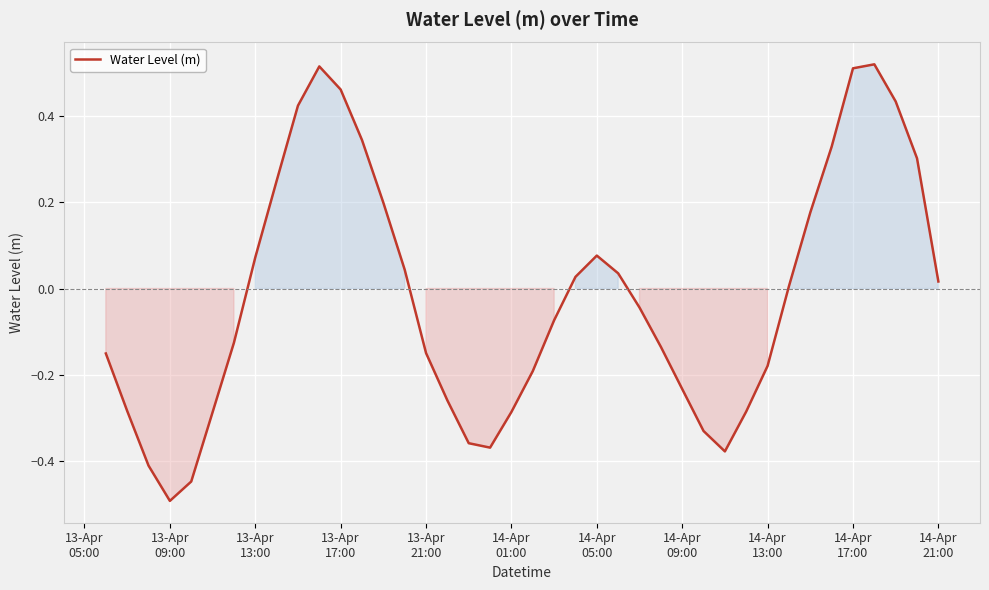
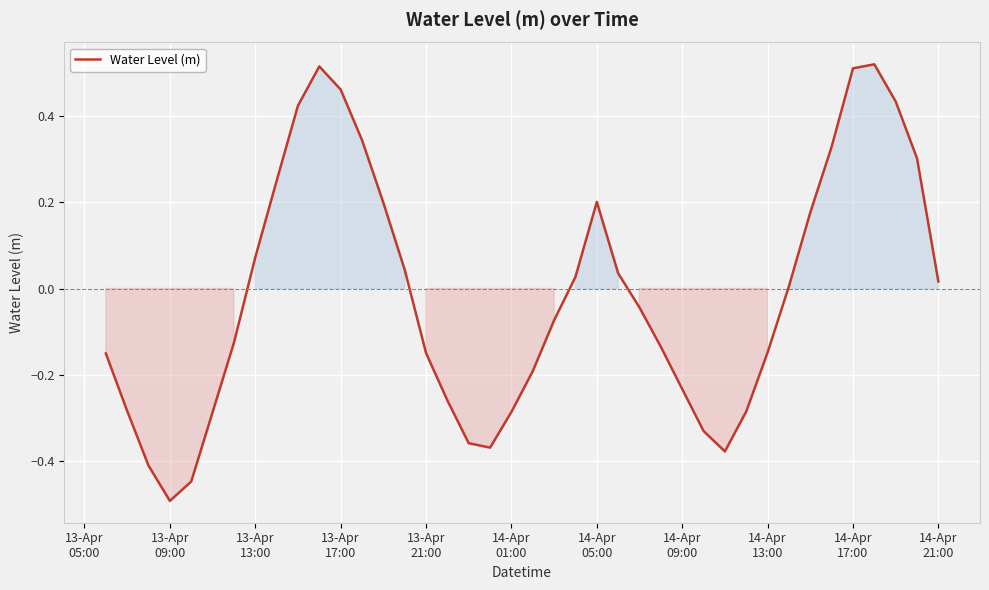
  {
    "13-Apr 09:00": -0.49,
    "13-Apr 13:00": 0.07,
    "13-Apr 17:00": 0.46,
    "13-Apr 21:00": -0.15,
    "14-Apr 01:00": -0.29,
-   "14-Apr 05:00": 0.08,
+   "14-Apr 05:00": 0.20,
    "14-Apr 09:00": -0.23,
-   "14-Apr 13:00": -0.18,
+   "14-Apr 13:00": -0.15,
    "14-Apr 17:00": 0.51,
    "14-Apr 21:00": 0.02
  }
